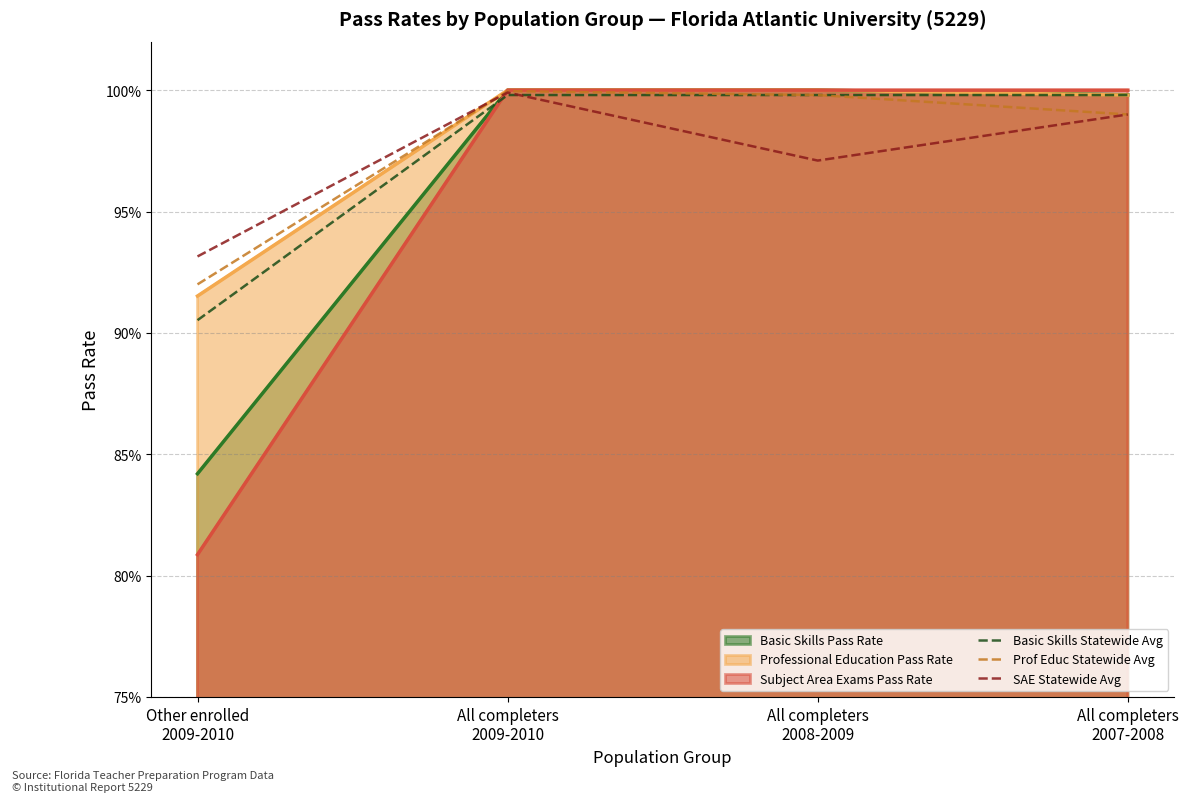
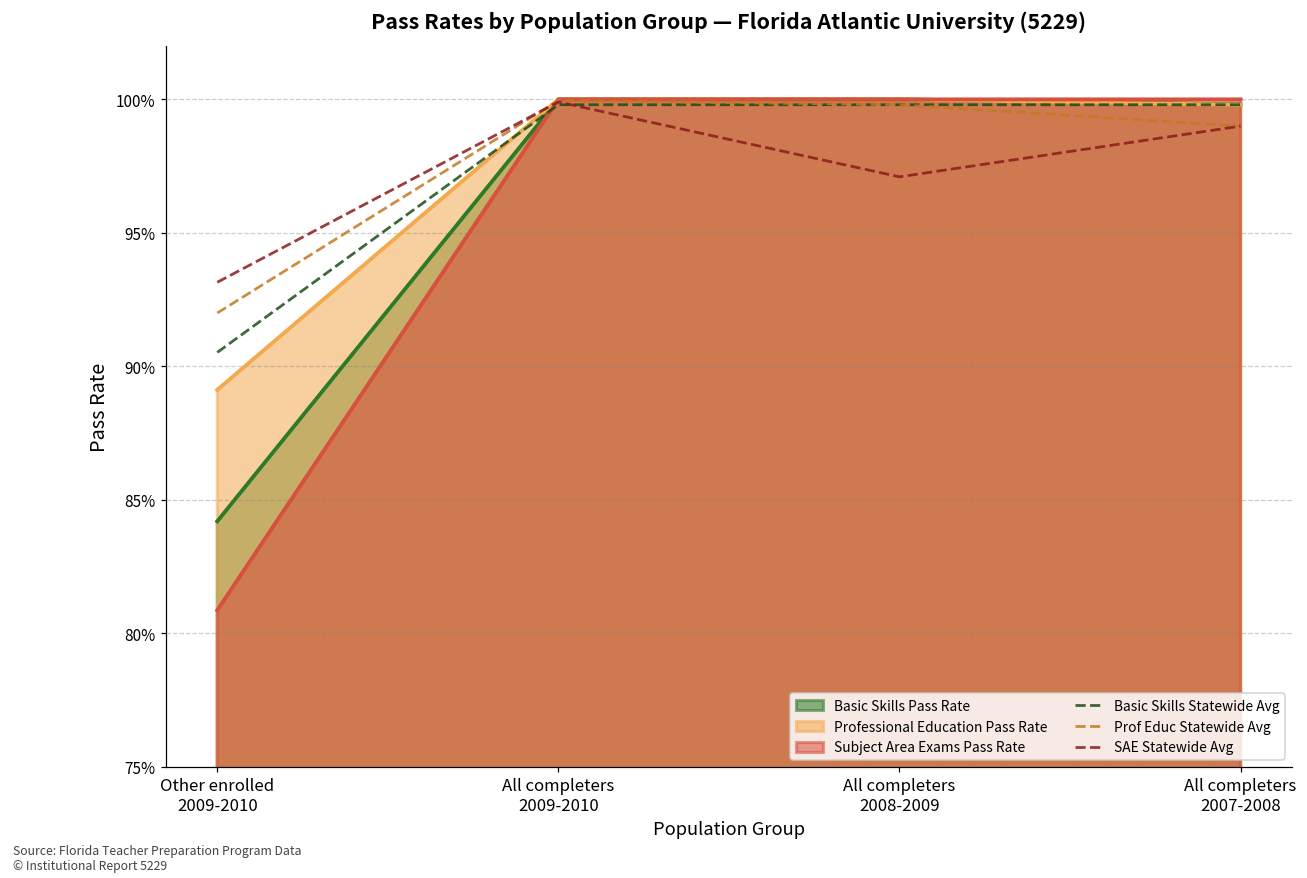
  {
    "Professional Education Pass Rate": {
-     "Other enrolled 2009-2010": "91.5%"
+     "Other enrolled 2009-2010": "89.1%"
    },
    "SAE Statewide Avg": {
      "Other enrolled 2009-2010": "93.2%",
      "All completers 2008-2009": "97.1%"
    }
  }
